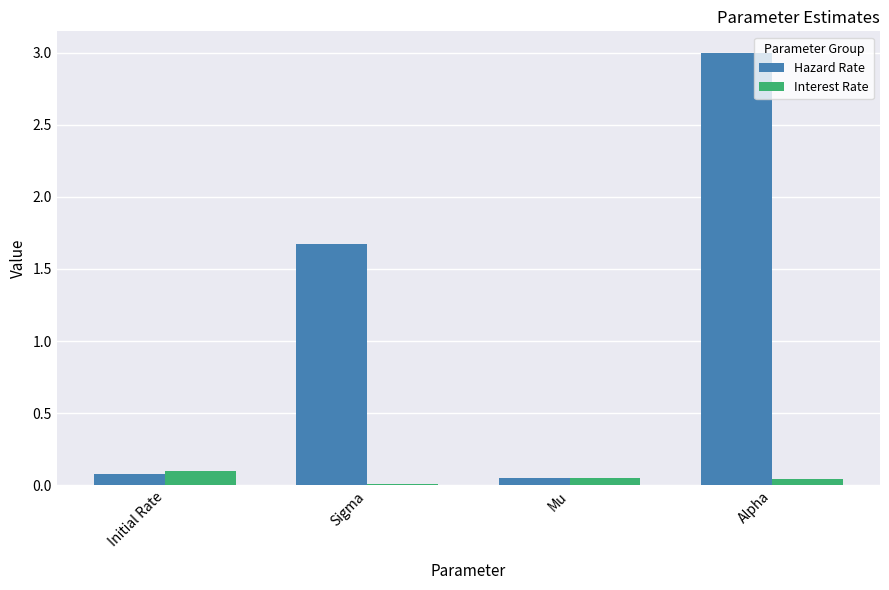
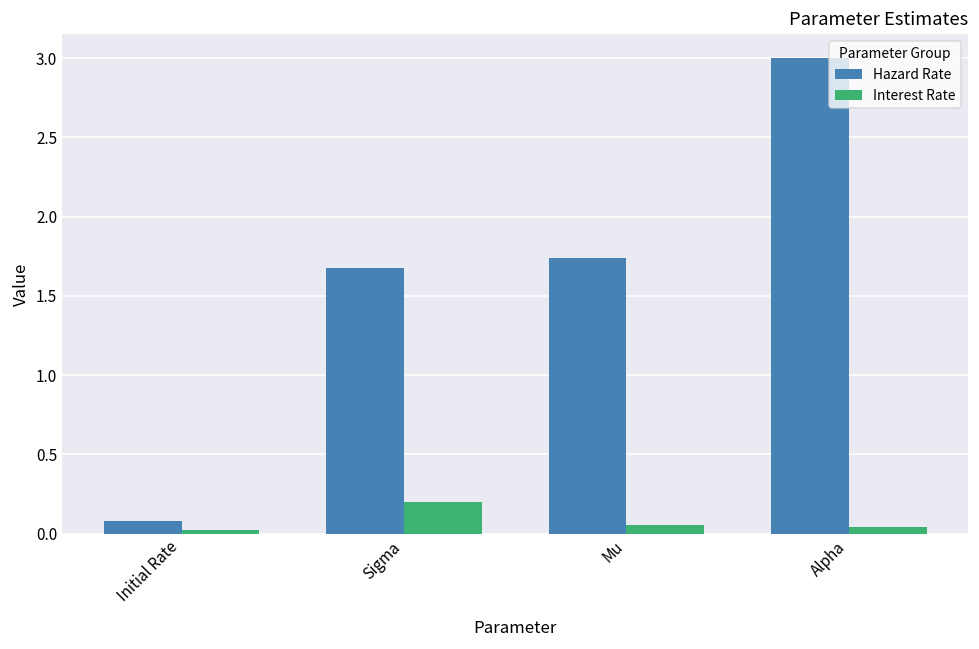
  {
    "Hazard Rate": {
      "Initial Rate": 0.08,
      "Sigma": 1.67,
-     "Mu": 0.05,
+     "Mu": 1.74,
      "Alpha": 3.00
    },
    "Interest Rate": {
-     "Initial Rate": 0.09,
-     "Sigma": 0.01,
+     "Initial Rate": 0.03,
+     "Sigma": 0.20,
      "Mu": 0.05,
      "Alpha": 0.04
    }
  }
